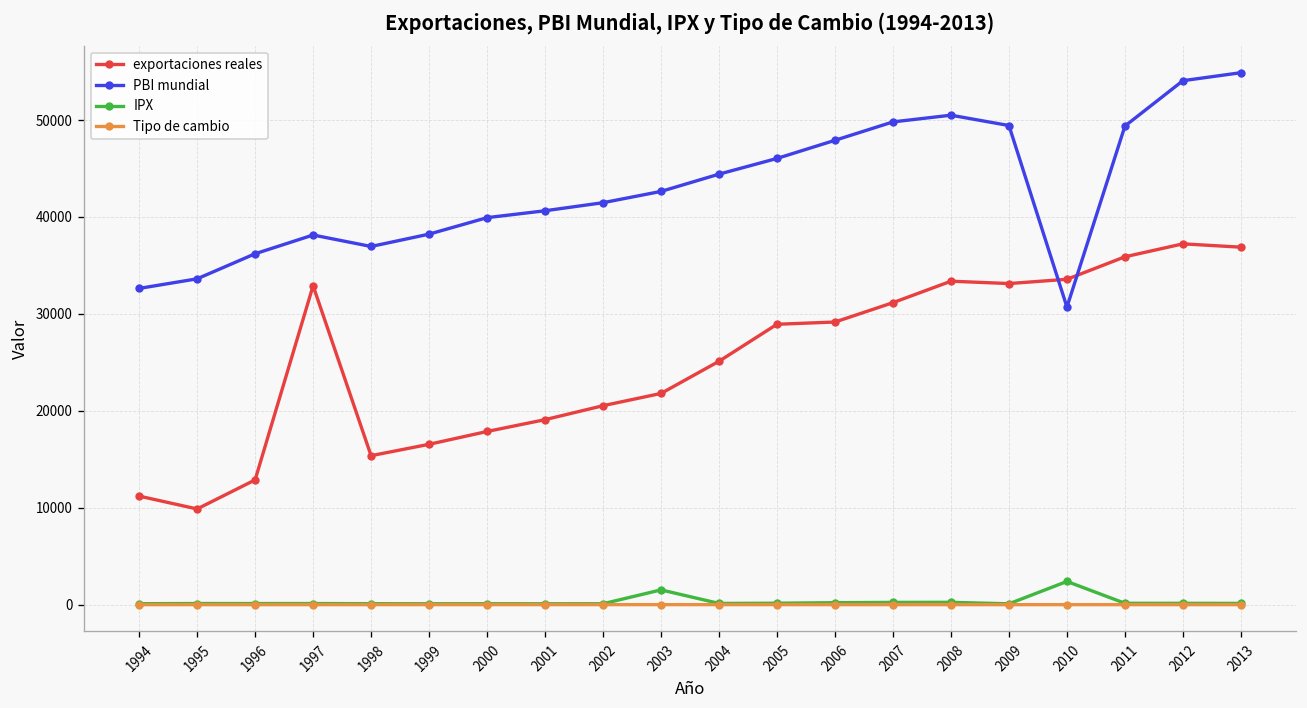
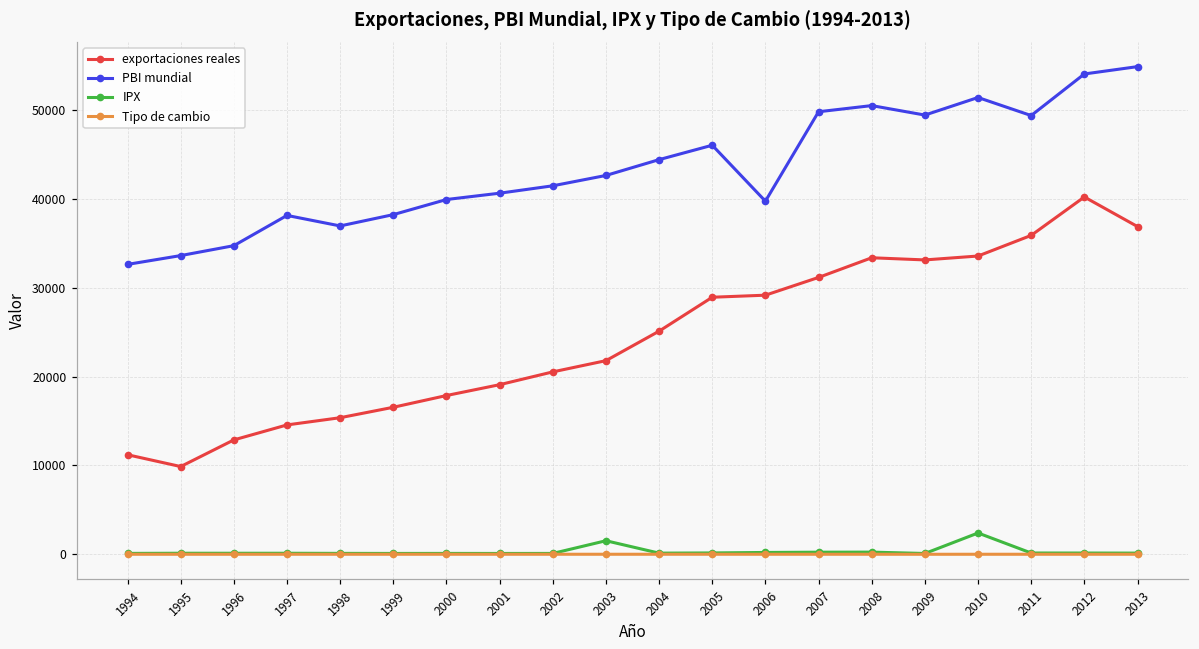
  {
    "exportaciones reales": {
      "1994": 11000,
      "1995": 10000,
      "1996": 13000,
-     "1997": 33000,
+     "1997": 15000,
      "1998": 15000,
      "1999": 17000,
      "2000": 18000,
      "2001": 19000,
      "2002": 21000,
      "2003": 22000,
      "2004": 25000,
      "2005": 29000,
      "2006": 29000,
      "2007": 31000,
      "2008": 33000,
      "2009": 33000,
      "2010": 34000,
      "2011": 36000,
-     "2012": 37000,
+     "2012": 40000,
      "2013": 37000
    },
    "PBI mundial": {
      "1994": 33000,
      "1995": 34000,
-     "1996": 36000,
+     "1996": 35000,
      "1997": 38000,
      "1998": 37000,
      "1999": 38000,
      "2000": 40000,
      "2001": 41000,
      "2002": 41000,
      "2003": 43000,
      "2004": 44000,
      "2005": 46000,
-     "2006": 48000,
+     "2006": 40000,
      "2007": 50000,
      "2008": 51000,
      "2009": 49000,
-     "2010": 31000,
+     "2010": 51000,
      "2011": 49000,
      "2012": 54000,
      "2013": 55000
    },
    "IPX": {
      "2003": 2000,
      "2010": 2000
    },
    "Tipo de cambio": {
      "2003": 0,
      "2010": 0
    }
  }
